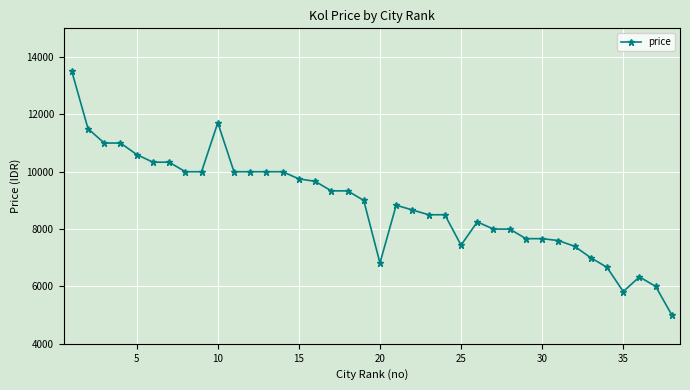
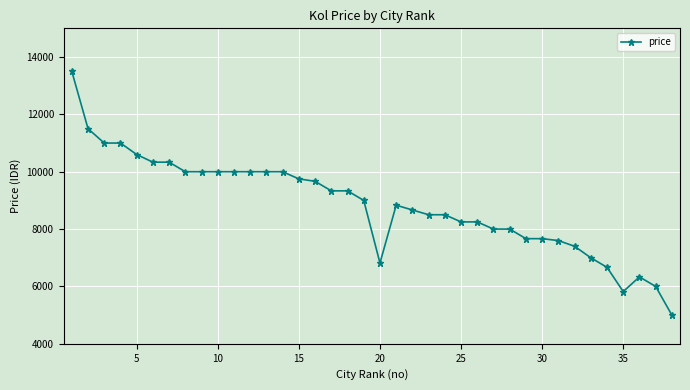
  {
    "5": 10600,
-   "10": 11700,
+   "10": 10000,
    "15": 9800,
    "20": 6800,
-   "25": 7400,
+   "25": 8300,
    "30": 7700,
    "35": 5800
  }
